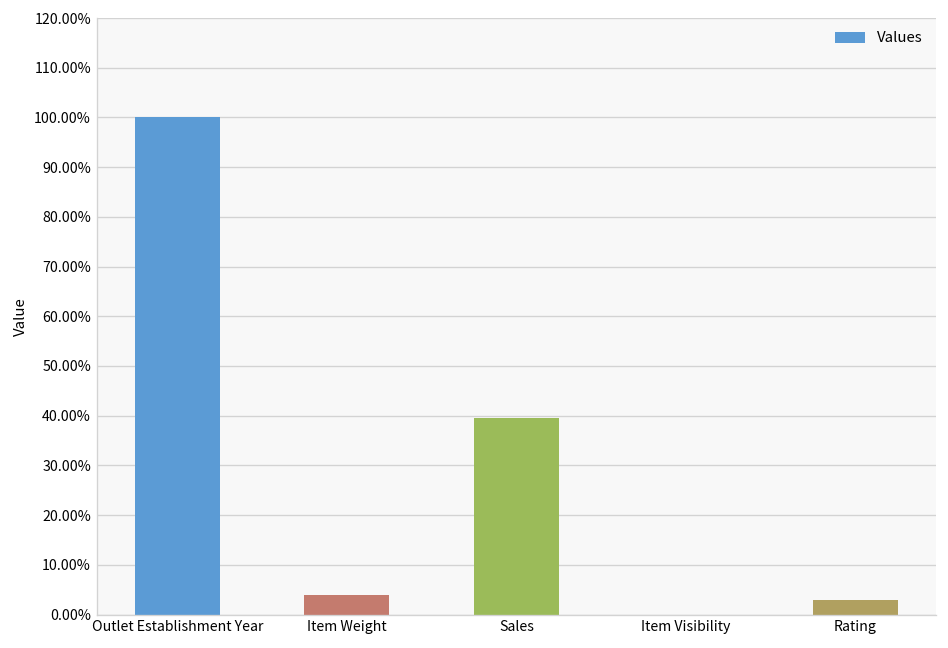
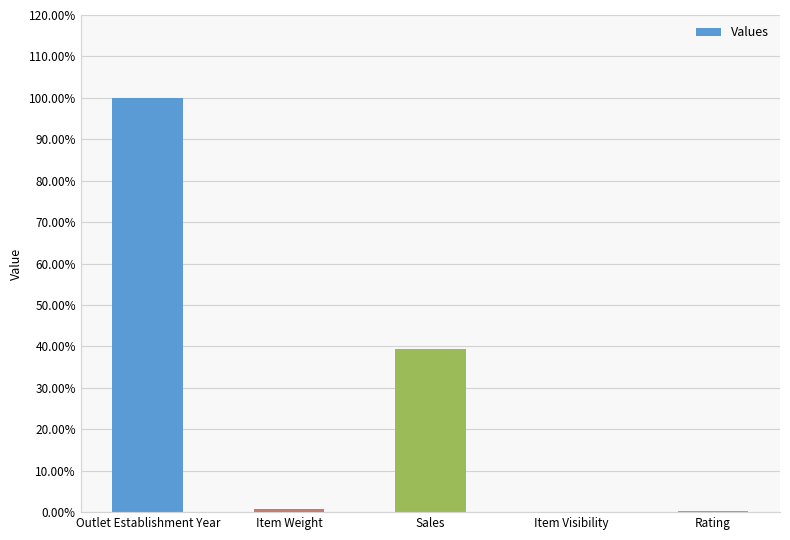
  {
    "Outlet Establishment Year": "100%",
-   "Item Weight": "4%",
+   "Item Weight": "1%",
    "Sales": "39%",
-   "Rating": "3%"
+   "Rating": "0%"
  }
